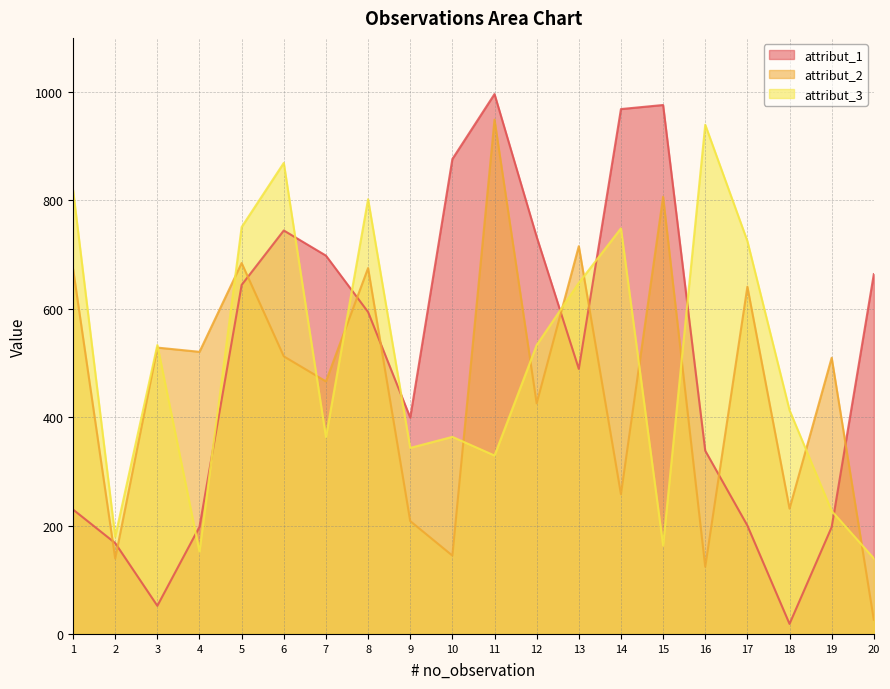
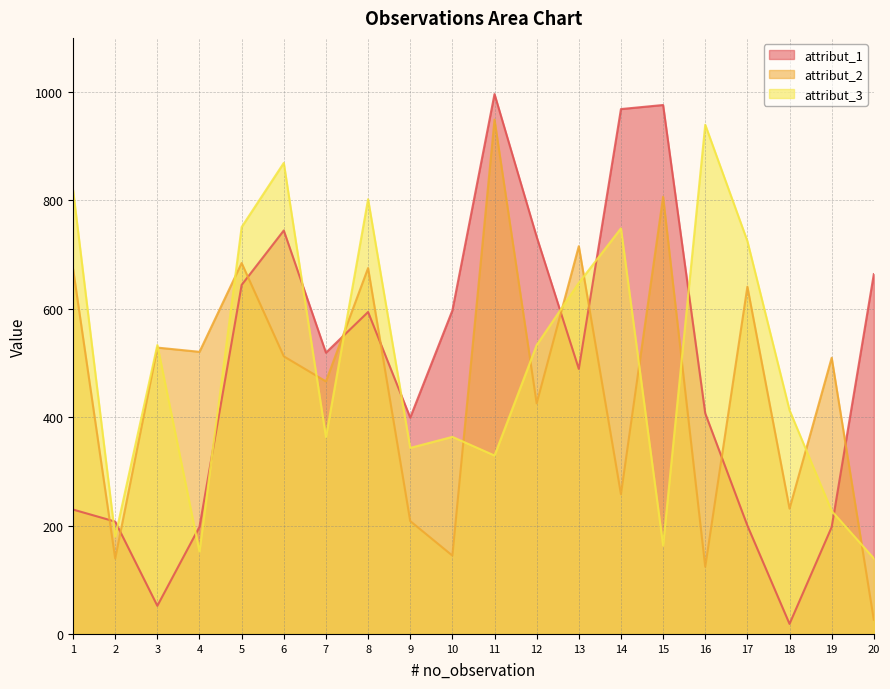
  {
    "attribut_1": {
      "1": 230,
-     "2": 170,
+     "2": 210,
      "3": 50,
      "4": 200,
      "5": 640,
      "6": 740,
-     "7": 700,
+     "7": 520,
      "8": 590,
      "9": 400,
-     "10": 880,
+     "10": 600,
      "11": 1000,
      "12": 730,
      "13": 490,
      "14": 970,
      "15": 980,
-     "16": 340,
+     "16": 410,
      "17": 200,
      "18": 20,
      "19": 200,
      "20": 660
    }
  }
